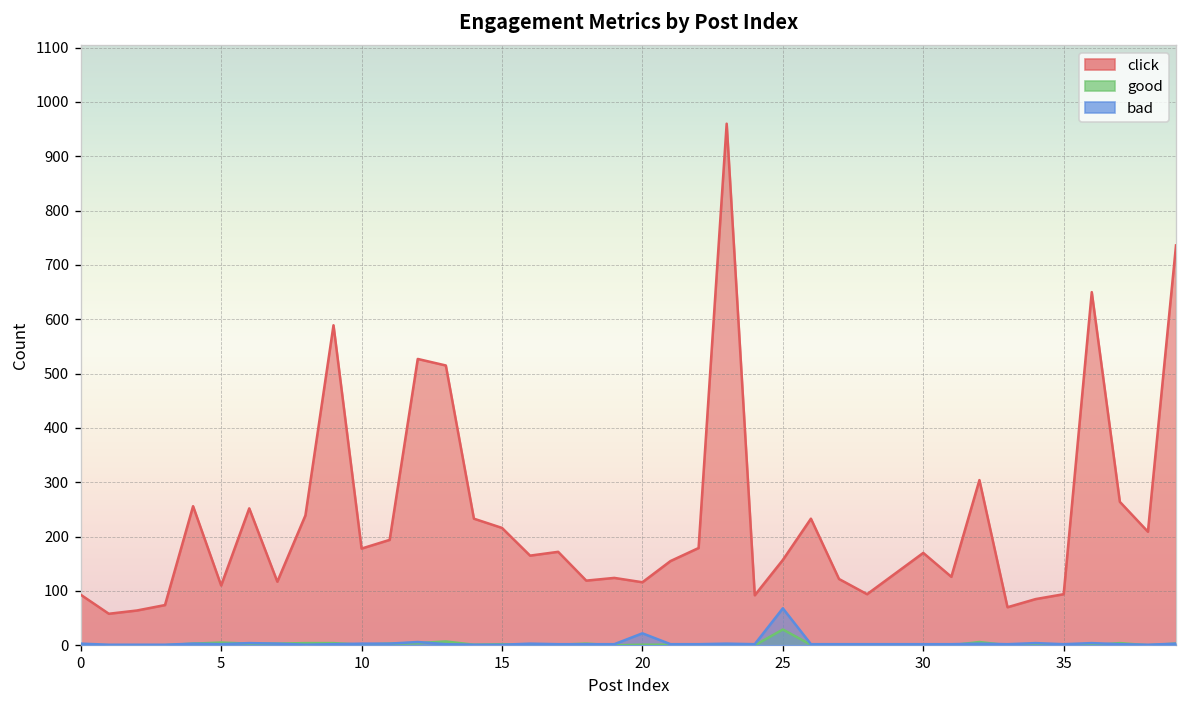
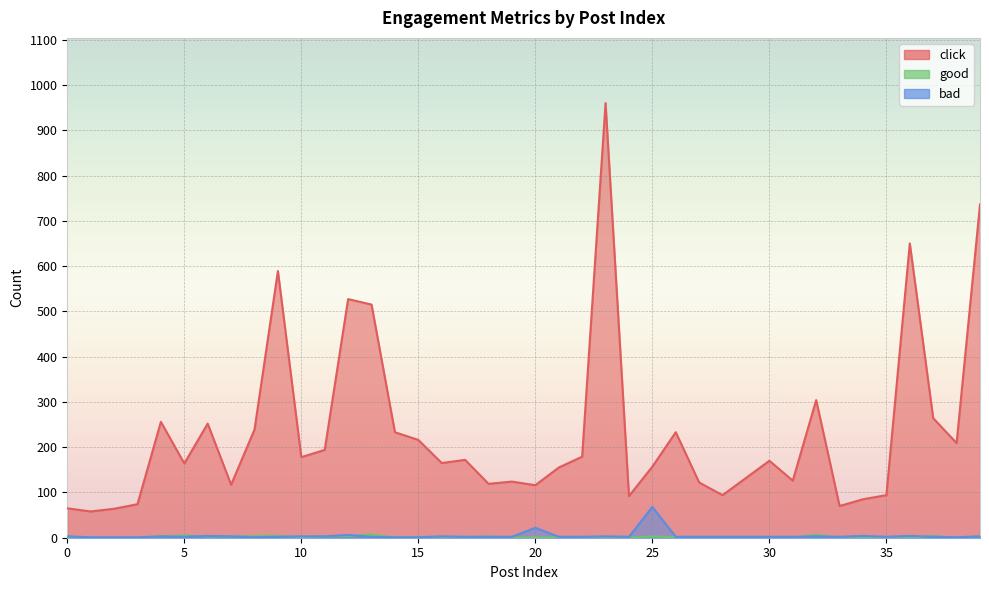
  {
    "click": {
-     "0": 90,
-     "5": 110,
+     "0": 70,
+     "5": 160,
      "10": 180,
      "15": 220,
      "20": 120,
      "25": 160,
      "30": 170,
      "35": 90
    },
    "good": {
      "20": 0,
-     "25": 30
+     "25": 0
    },
    "bad": {
      "20": 20,
      "25": 70
    }
  }
